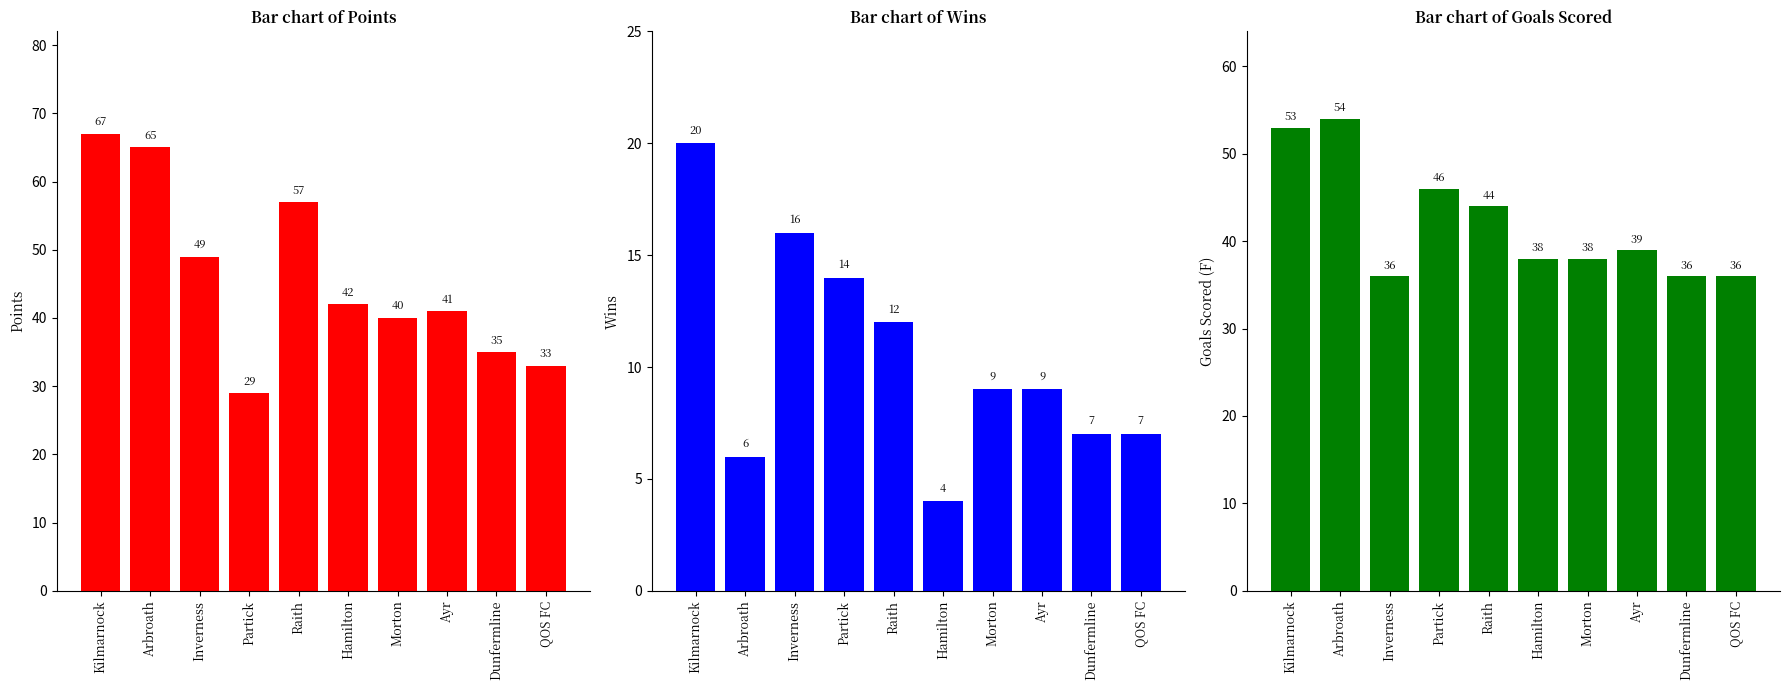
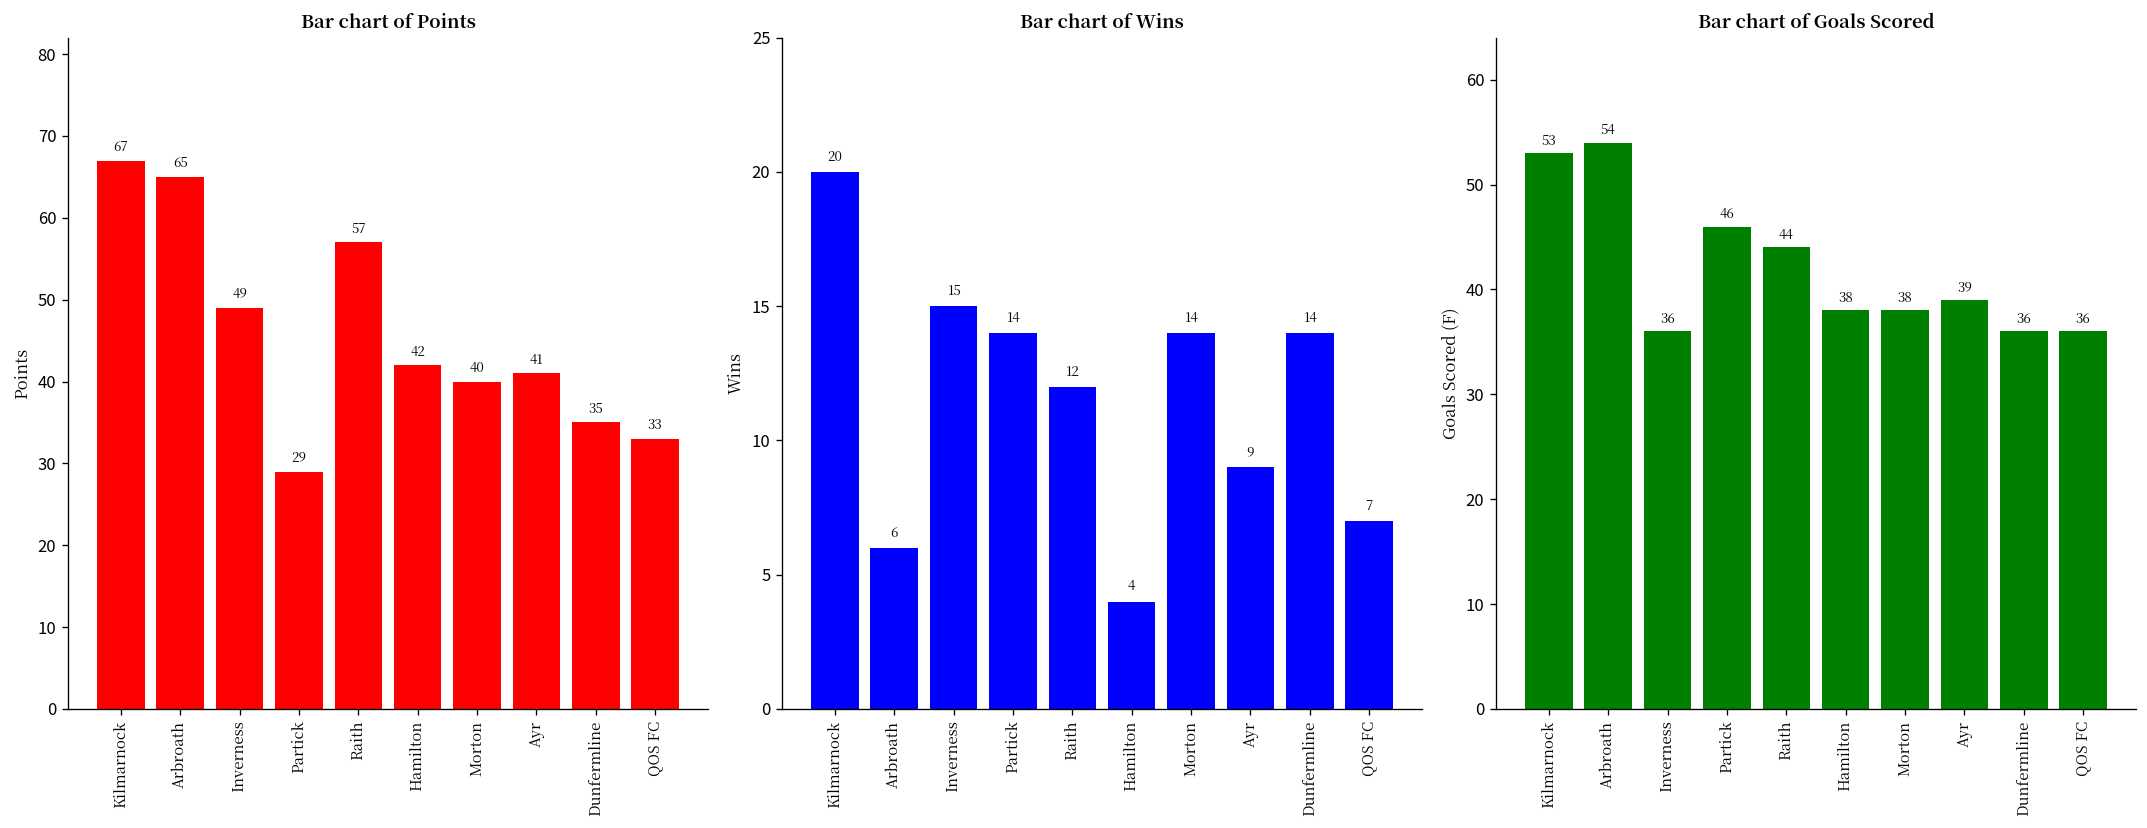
  {
    "Bar chart of Points": {
      "Kilmarnock": 67,
      "Arbroath": 65,
      "Inverness": 49,
      "Partick": 29,
      "Raith": 57,
      "Hamilton": 42,
      "Morton": 40,
      "Ayr": 41,
      "Dunfermline": 35,
      "QOS FC": 33
    },
    "Bar chart of Wins": {
      "Kilmarnock": 20,
      "Arbroath": 6,
-     "Inverness": 16,
+     "Inverness": 15,
      "Partick": 14,
      "Raith": 12,
      "Hamilton": 4,
-     "Morton": 9,
+     "Morton": 14,
      "Ayr": 9,
-     "Dunfermline": 7,
+     "Dunfermline": 14,
      "QOS FC": 7
    },
    "Bar chart of Goals Scored": {
      "Kilmarnock": 53,
      "Arbroath": 54,
      "Inverness": 36,
      "Partick": 46,
      "Raith": 44,
      "Hamilton": 38,
      "Morton": 38,
      "Ayr": 39,
      "Dunfermline": 36,
      "QOS FC": 36
    }
  }
